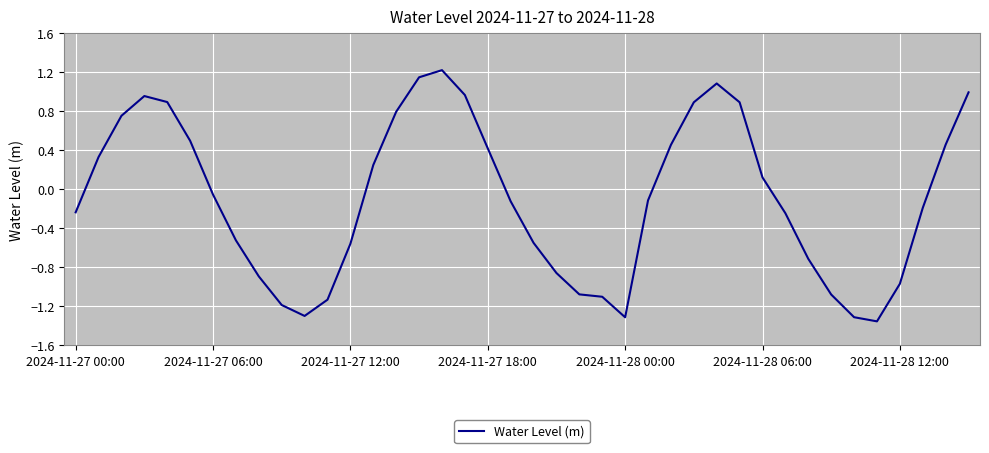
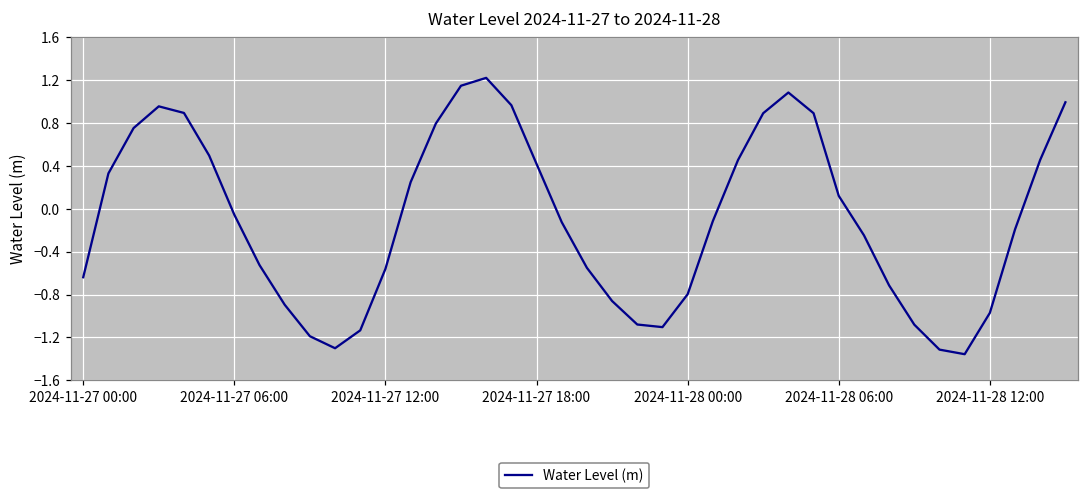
  {
-   "2024-11-27 00:00": -0.2,
+   "2024-11-27 00:00": -0.6,
    "2024-11-27 06:00": -0.1,
    "2024-11-27 12:00": -0.6,
    "2024-11-27 18:00": 0.4,
-   "2024-11-28 00:00": -1.3,
+   "2024-11-28 00:00": -0.8,
    "2024-11-28 06:00": 0.1,
    "2024-11-28 12:00": -1.0
  }
